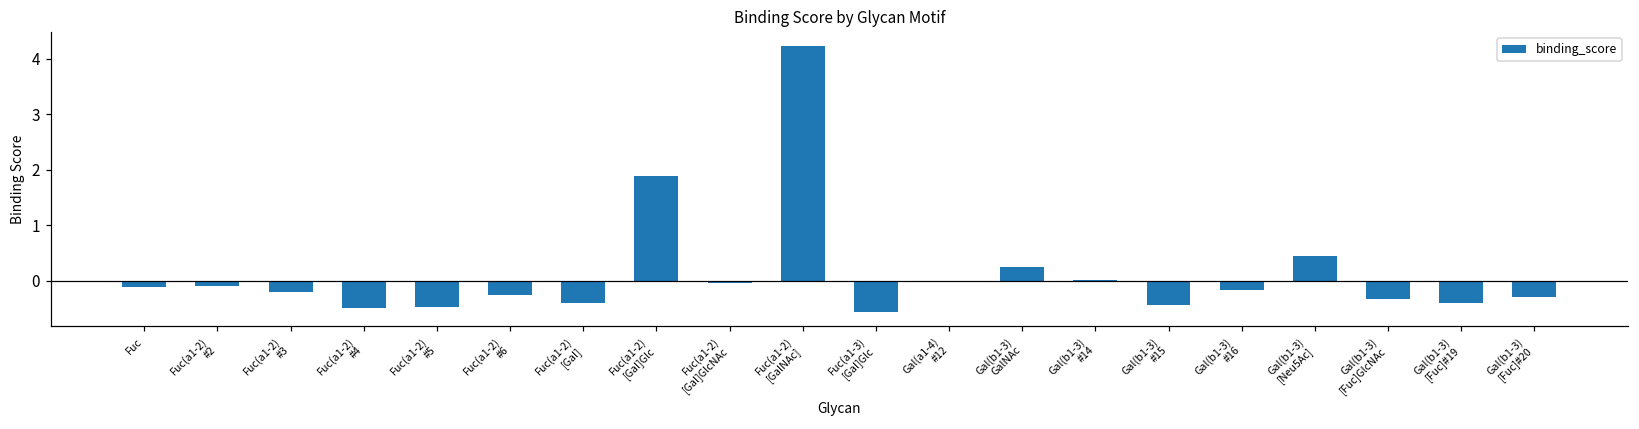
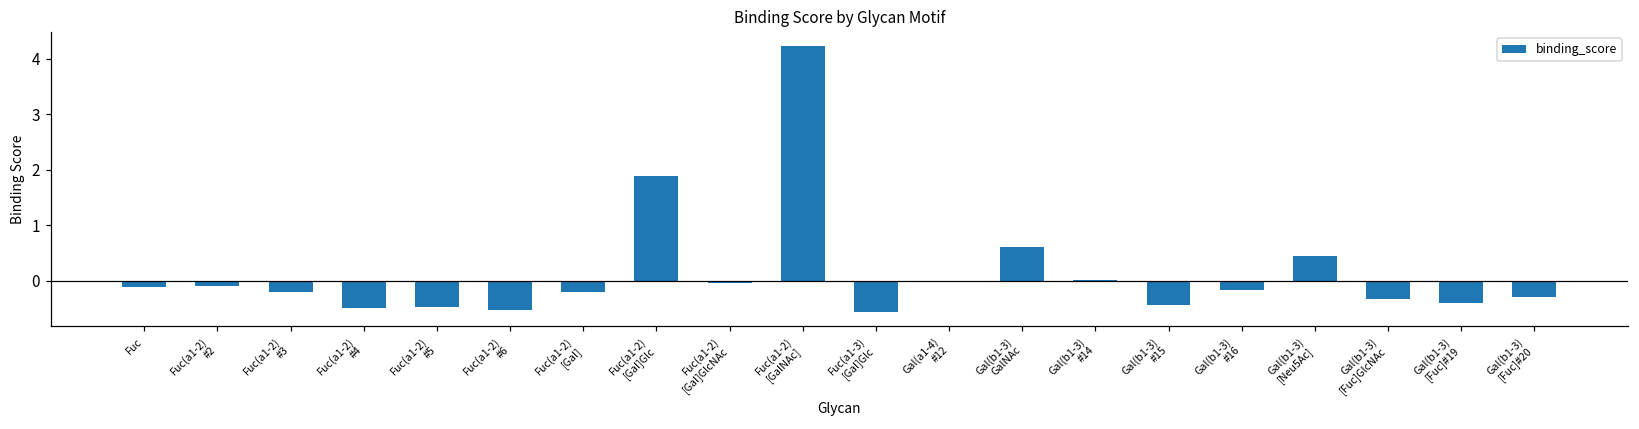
  {
    "Fuc": -0.1,
    "Fuc(a1-2) #2": -0.1,
    "Fuc(a1-2) #3": -0.2,
    "Fuc(a1-2) #4": -0.5,
    "Fuc(a1-2) #5": -0.5,
-   "Fuc(a1-2) #6": -0.3,
-   "Fuc(a1-2) [Gal]": -0.4,
+   "Fuc(a1-2) #6": -0.5,
+   "Fuc(a1-2) [Gal]": -0.2,
    "Fuc(a1-2) [Gal]Glc": 1.9,
    "Fuc(a1-2) [Gal]GlcNAc": 0.0,
    "Fuc(a1-2) [GalNAc]": 4.2,
    "Fuc(a1-3) [Gal]Glc": -0.6,
-   "Gal(b1-3) GalNAc": 0.2,
+   "Gal(b1-3) GalNAc": 0.6,
    "Gal(b1-3) #15": -0.4,
    "Gal(b1-3) #16": -0.2,
    "Gal(b1-3) [Neu5Ac]": 0.4,
    "Gal(b1-3) [Fuc]GlcNAc": -0.3,
    "Gal(b1-3) [Fuc]#19": -0.4,
    "Gal(b1-3) [Fuc]#20": -0.3
  }
